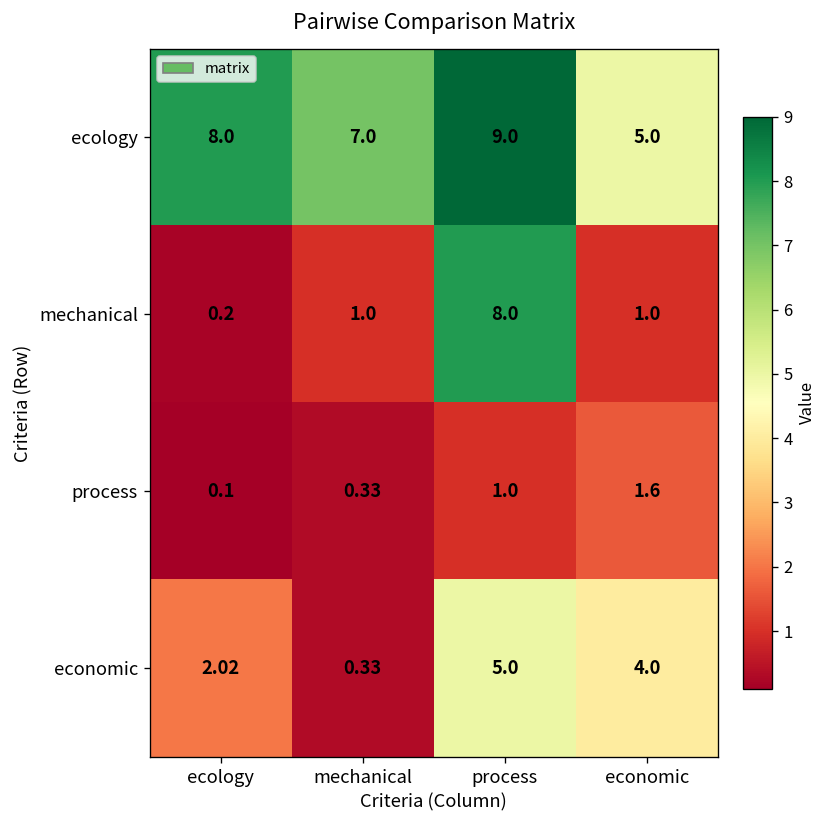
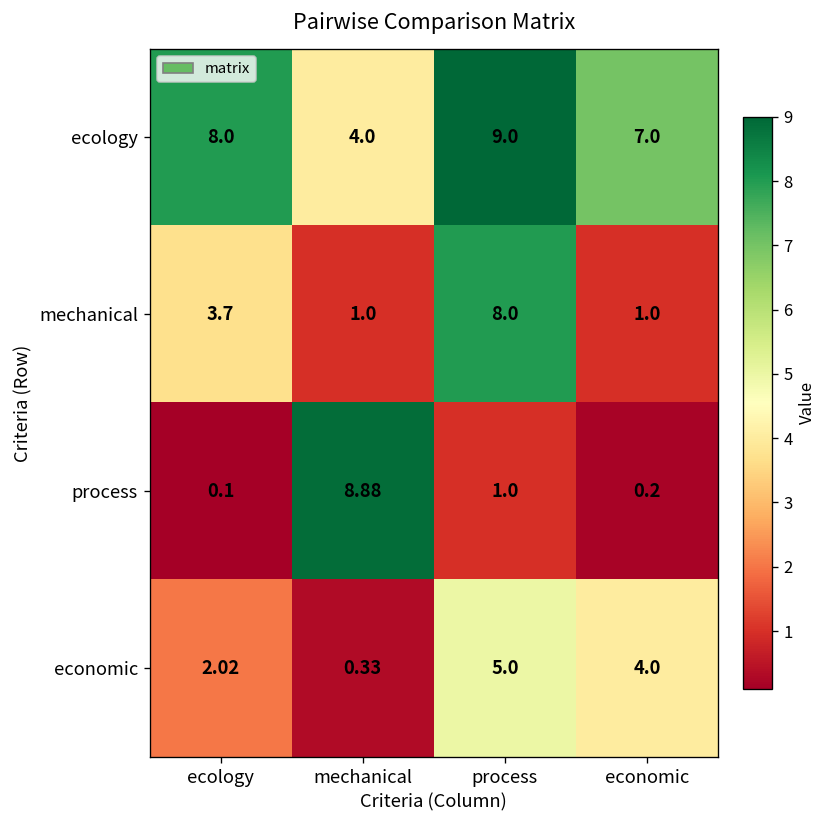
  {
    "ecology": {
      "ecology": 8.0,
-     "mechanical": 7.0,
+     "mechanical": 4.0,
      "process": 9.0,
-     "economic": 5.0
+     "economic": 7.0
    },
    "mechanical": {
-     "ecology": 0.2,
+     "ecology": 3.7,
      "mechanical": 1.0,
      "process": 8.0,
      "economic": 1.0
    },
    "process": {
      "ecology": 0.1,
-     "mechanical": 0.33,
+     "mechanical": 8.88,
      "process": 1.0,
-     "economic": 1.6
+     "economic": 0.2
    },
    "economic": {
      "ecology": 2.02,
      "mechanical": 0.33,
      "process": 5.0,
      "economic": 4.0
    }
  }
